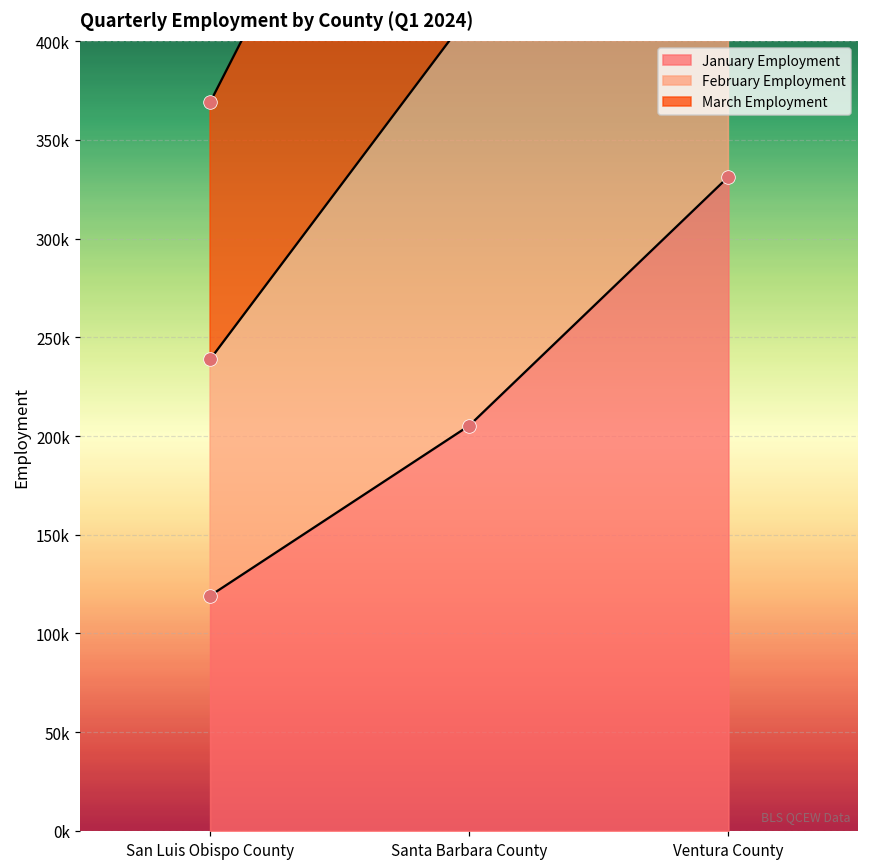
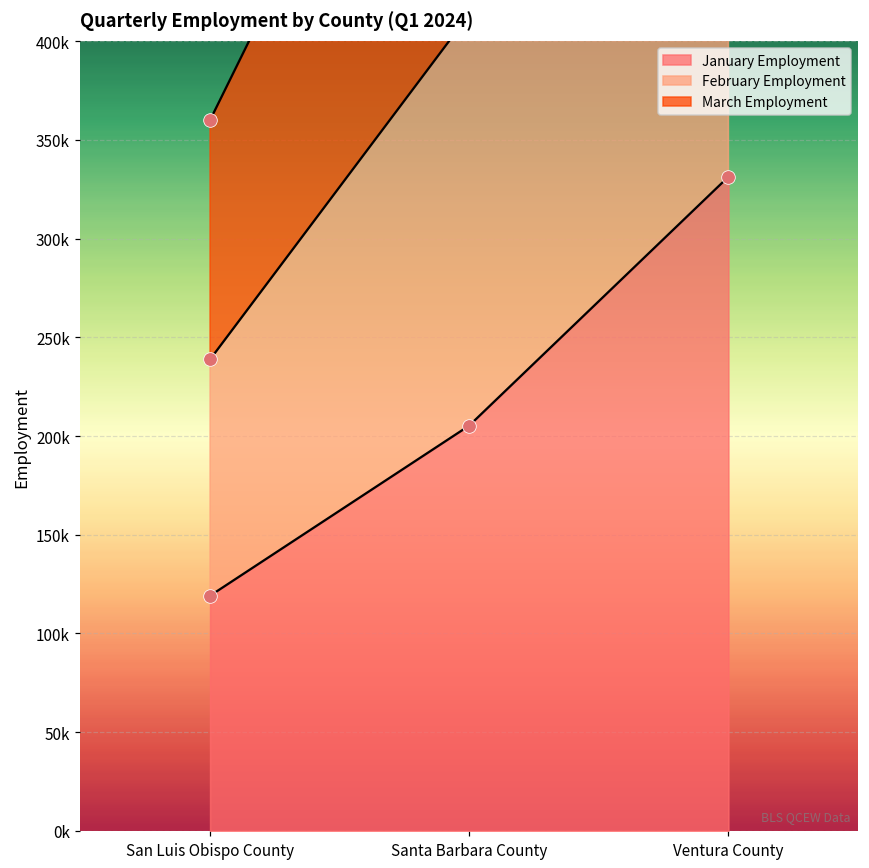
  {
    "March Employment": {
-     "San Luis Obispo County": 130000
+     "San Luis Obispo County": 121000
    }
  }
